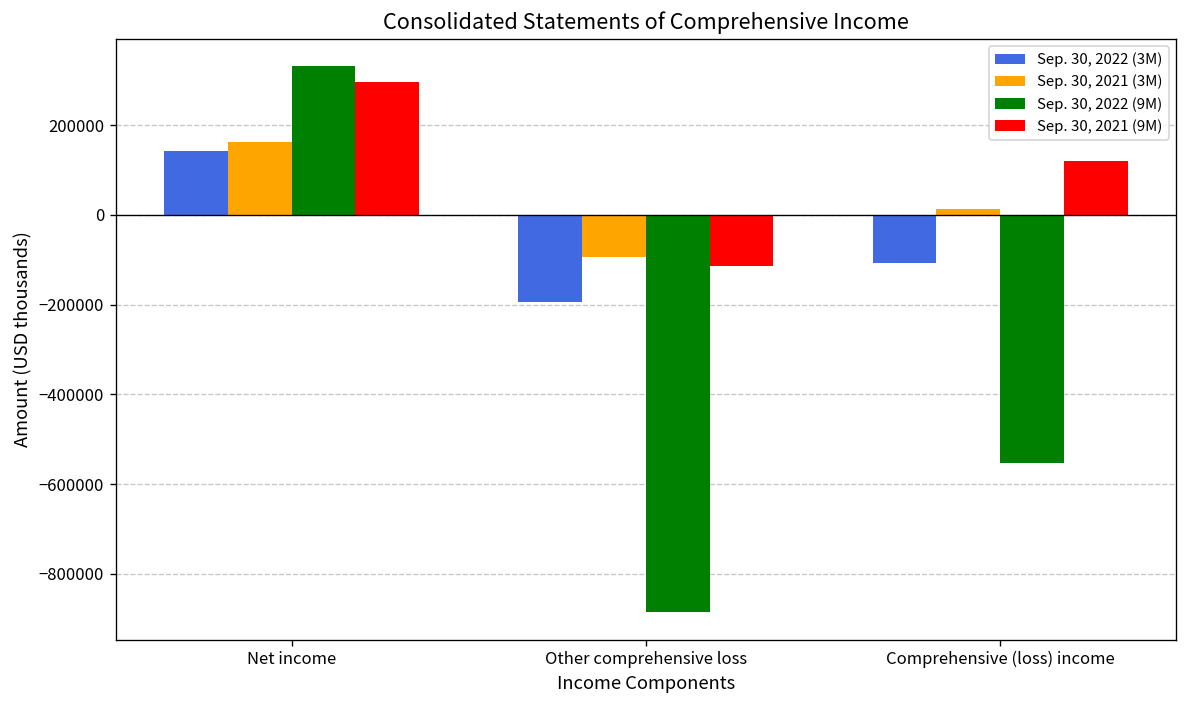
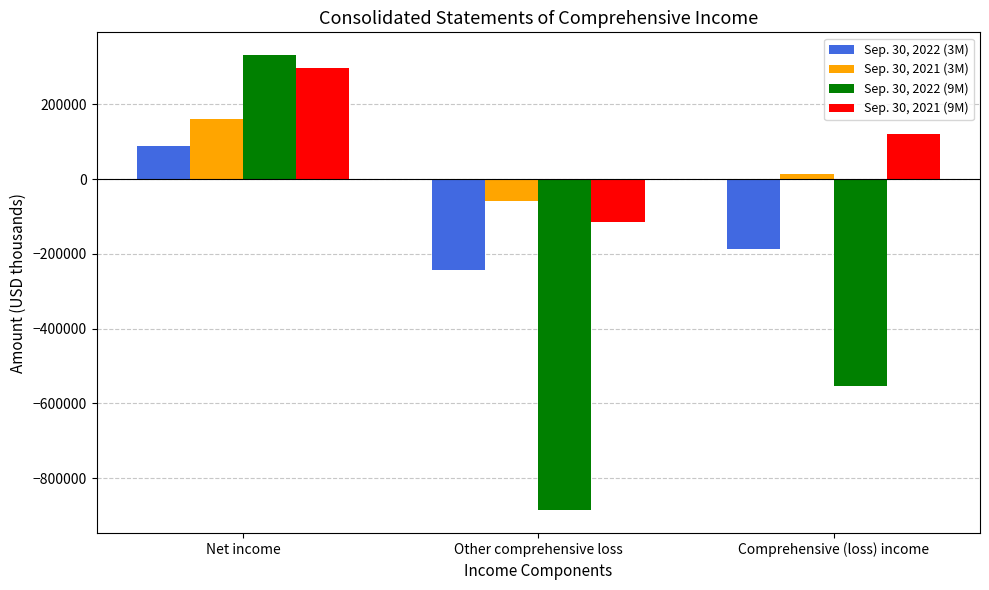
  {
    "Sep. 30, 2022 (3M)": {
-     "Net income": 140000,
-     "Other comprehensive loss": -190000,
-     "Comprehensive (loss) income": -110000
+     "Net income": 90000,
+     "Other comprehensive loss": -240000,
+     "Comprehensive (loss) income": -190000
    },
    "Sep. 30, 2021 (3M)": {
      "Net income": 160000,
-     "Other comprehensive loss": -90000,
+     "Other comprehensive loss": -60000,
      "Comprehensive (loss) income": 10000
    },
    "Sep. 30, 2022 (9M)": {
      "Net income": 330000,
      "Other comprehensive loss": -890000,
      "Comprehensive (loss) income": -550000
    },
    "Sep. 30, 2021 (9M)": {
      "Net income": 300000,
      "Other comprehensive loss": -110000,
      "Comprehensive (loss) income": 120000
    }
  }
